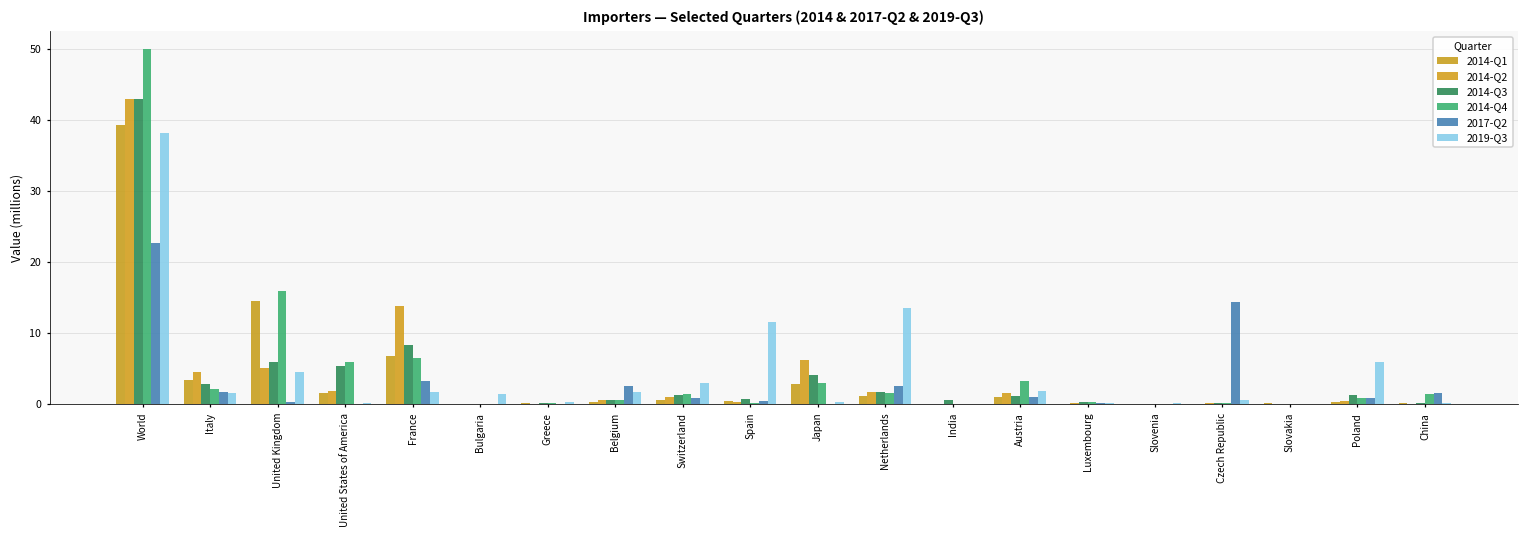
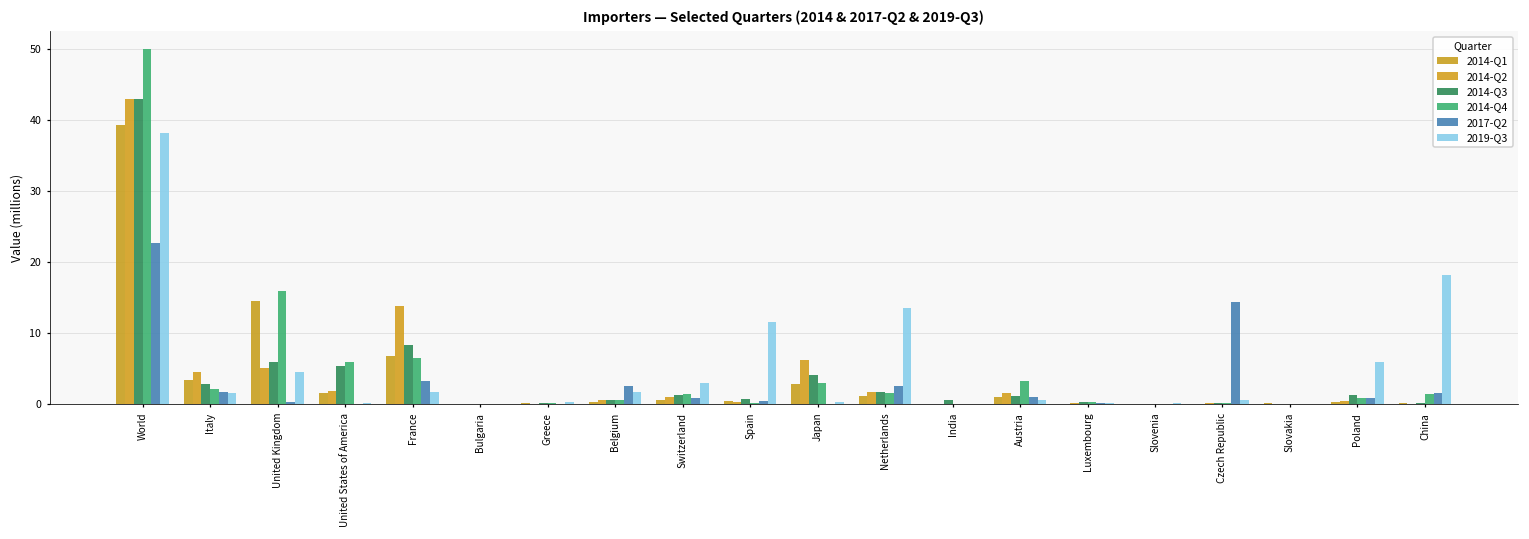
  {
    "2017-Q2": {
      "World": 23,
      "Italy": 2,
      "France": 3,
      "Belgium": 3,
      "Switzerland": 1,
      "Spain": 0,
      "Netherlands": 3,
      "Austria": 1,
      "Czech Republic": 14,
      "Poland": 1,
      "China": 2
    },
    "2019-Q3": {
      "World": 38,
      "Italy": 2,
      "United Kingdom": 5,
      "France": 2,
-     "Bulgaria": 1,
+     "Bulgaria": 0,
      "Belgium": 2,
      "Switzerland": 3,
      "Spain": 12,
      "Netherlands": 14,
-     "Austria": 2,
+     "Austria": 1,
      "Czech Republic": 1,
      "Poland": 6,
-     "China": 0
+     "China": 18
    }
  }
